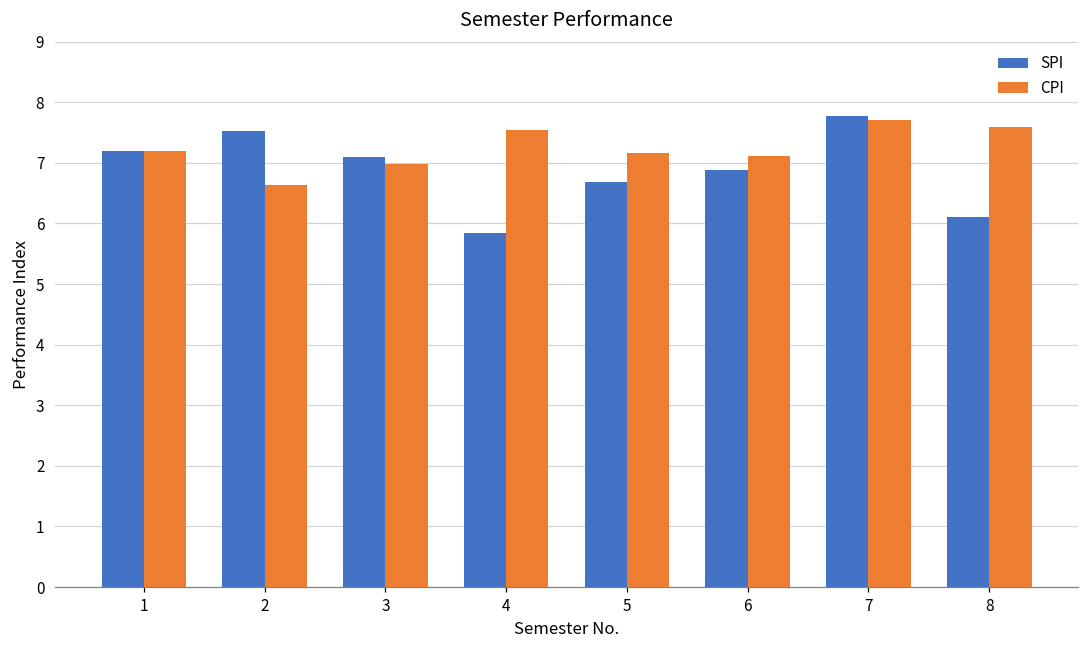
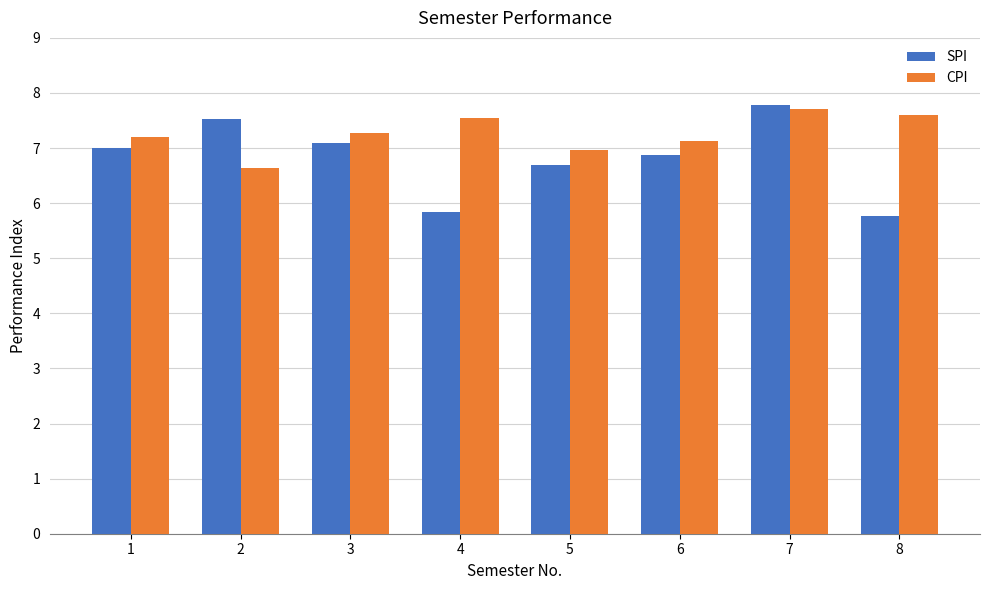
  {
    "SPI": {
-     "1": 7.2,
+     "1": 7.0,
      "2": 7.5,
      "3": 7.1,
      "4": 5.8,
      "5": 6.7,
      "6": 6.9,
      "7": 7.8,
-     "8": 6.1
+     "8": 5.8
    },
    "CPI": {
      "1": 7.2,
      "2": 6.6,
-     "3": 7.0,
+     "3": 7.3,
      "4": 7.6,
-     "5": 7.2,
+     "5": 7.0,
      "6": 7.1,
      "7": 7.7,
      "8": 7.6
    }
  }
